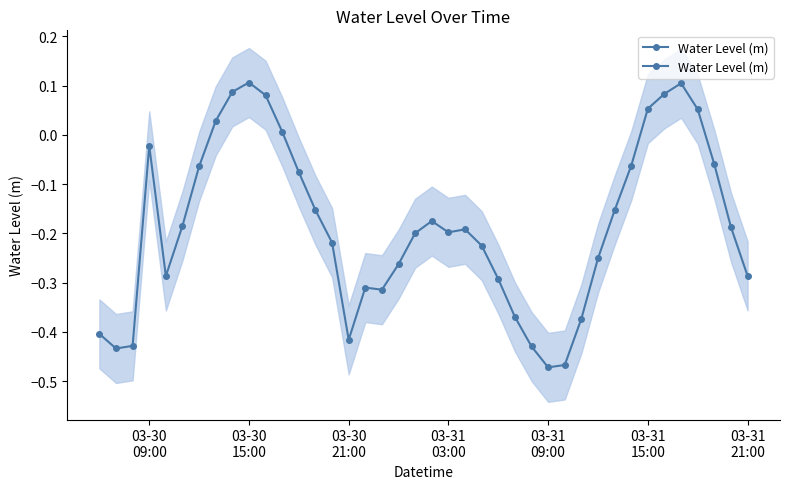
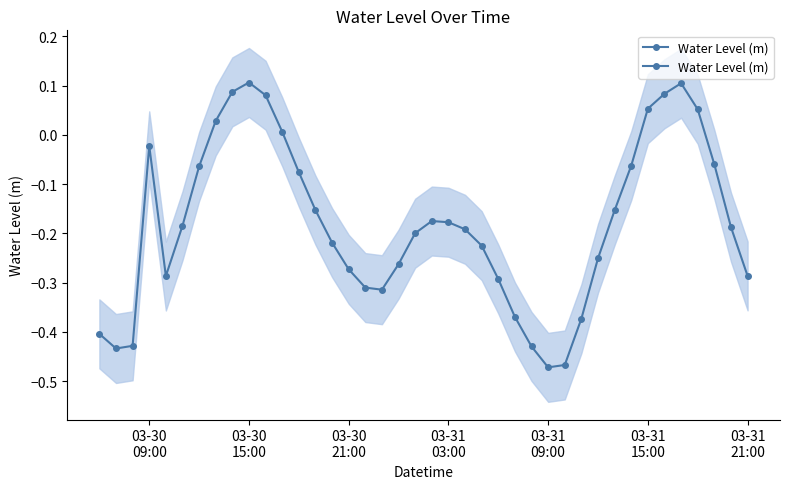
  {
    "Water Level (m)": {
      "03-30 09:00": -0.02,
      "03-30 15:00": 0.11,
-     "03-30 21:00": -0.42,
-     "03-31 03:00": -0.20,
+     "03-30 21:00": -0.27,
+     "03-31 03:00": -0.18,
      "03-31 09:00": -0.47,
      "03-31 15:00": 0.05,
      "03-31 21:00": -0.29
    }
  }
